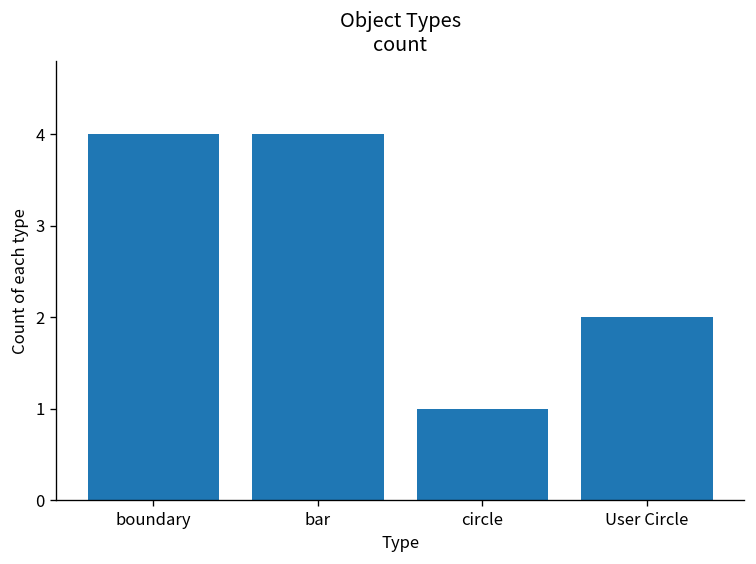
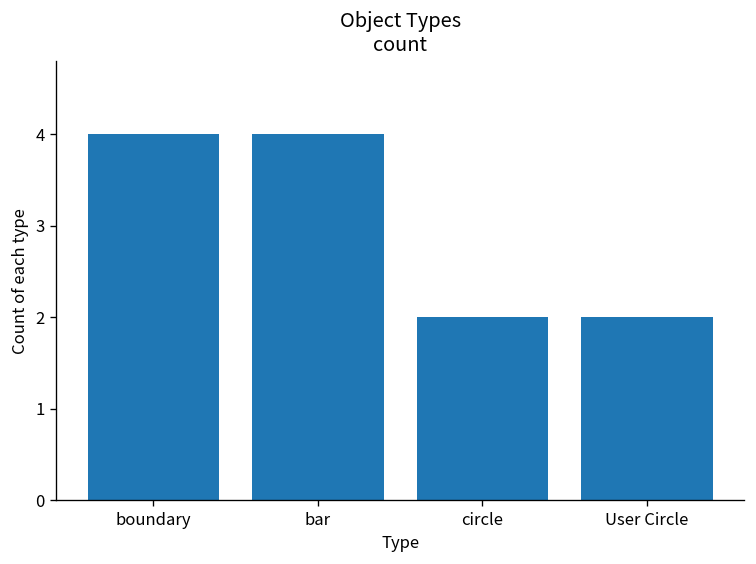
  {
    "boundary": 4,
    "bar": 4,
-   "circle": 1,
+   "circle": 2,
    "User Circle": 2
  }
